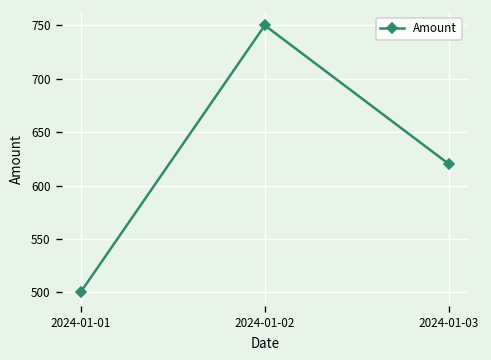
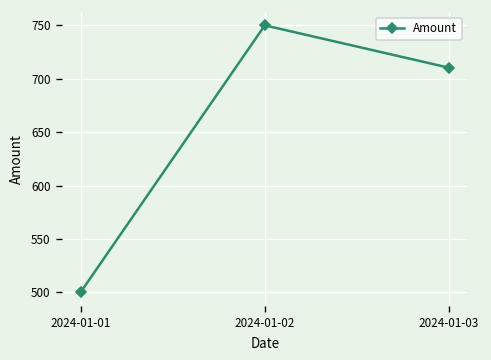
  {
    "2024-01-01": 500,
    "2024-01-02": 750,
-   "2024-01-03": 620
+   "2024-01-03": 710
  }
